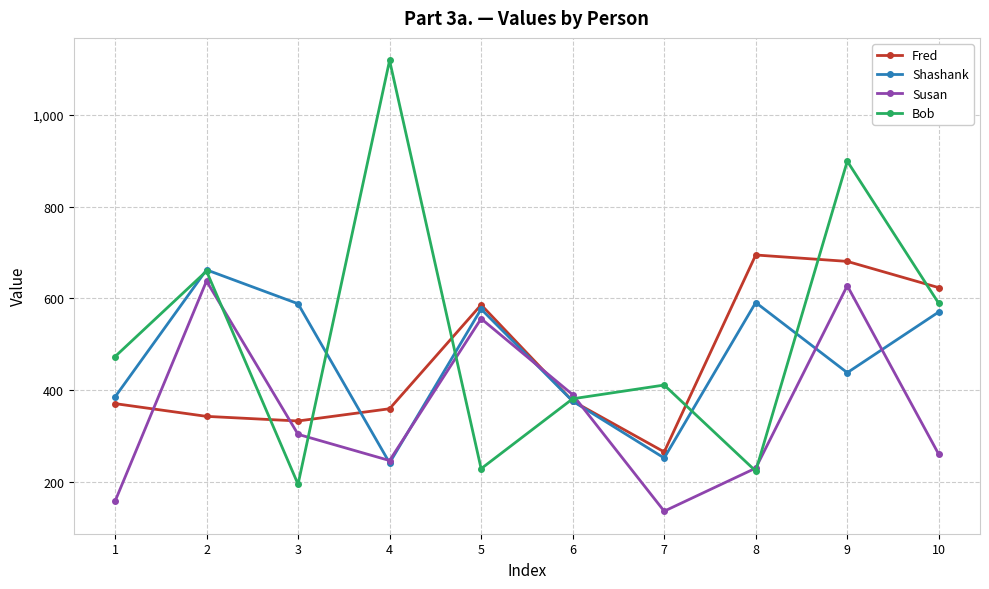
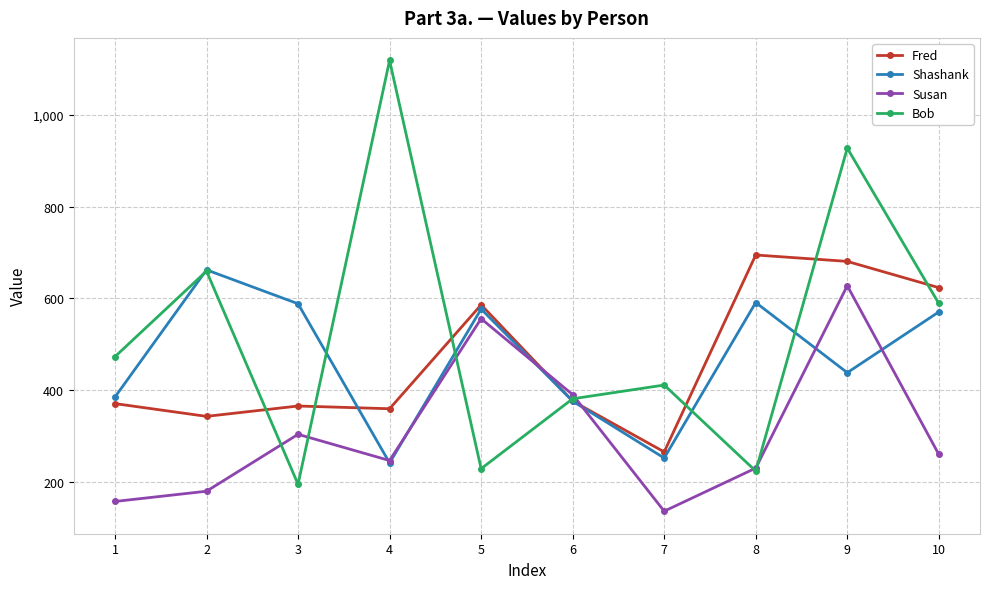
  {
    "Fred": {
      "1": "370",
      "2": "340",
-     "3": "330",
+     "3": "370",
      "4": "360",
      "5": "590",
      "7": "270",
      "8": "690",
      "9": "680",
      "10": "620"
    },
    "Shashank": {
      "1": "380",
      "3": "590",
      "5": "580",
      "7": "250",
      "8": "590",
      "9": "440",
      "10": "570"
    },
    "Susan": {
      "1": "160",
-     "2": "640",
+     "2": "180",
      "3": "300",
      "5": "560",
      "6": "390",
      "7": "140",
      "8": "230",
      "9": "630",
      "10": "260"
    },
    "Bob": {
      "1": "470",
      "3": "190",
      "4": "1,120",
      "5": "230",
      "7": "410",
      "8": "220",
-     "9": "900",
+     "9": "930",
      "10": "590"
    }
  }
